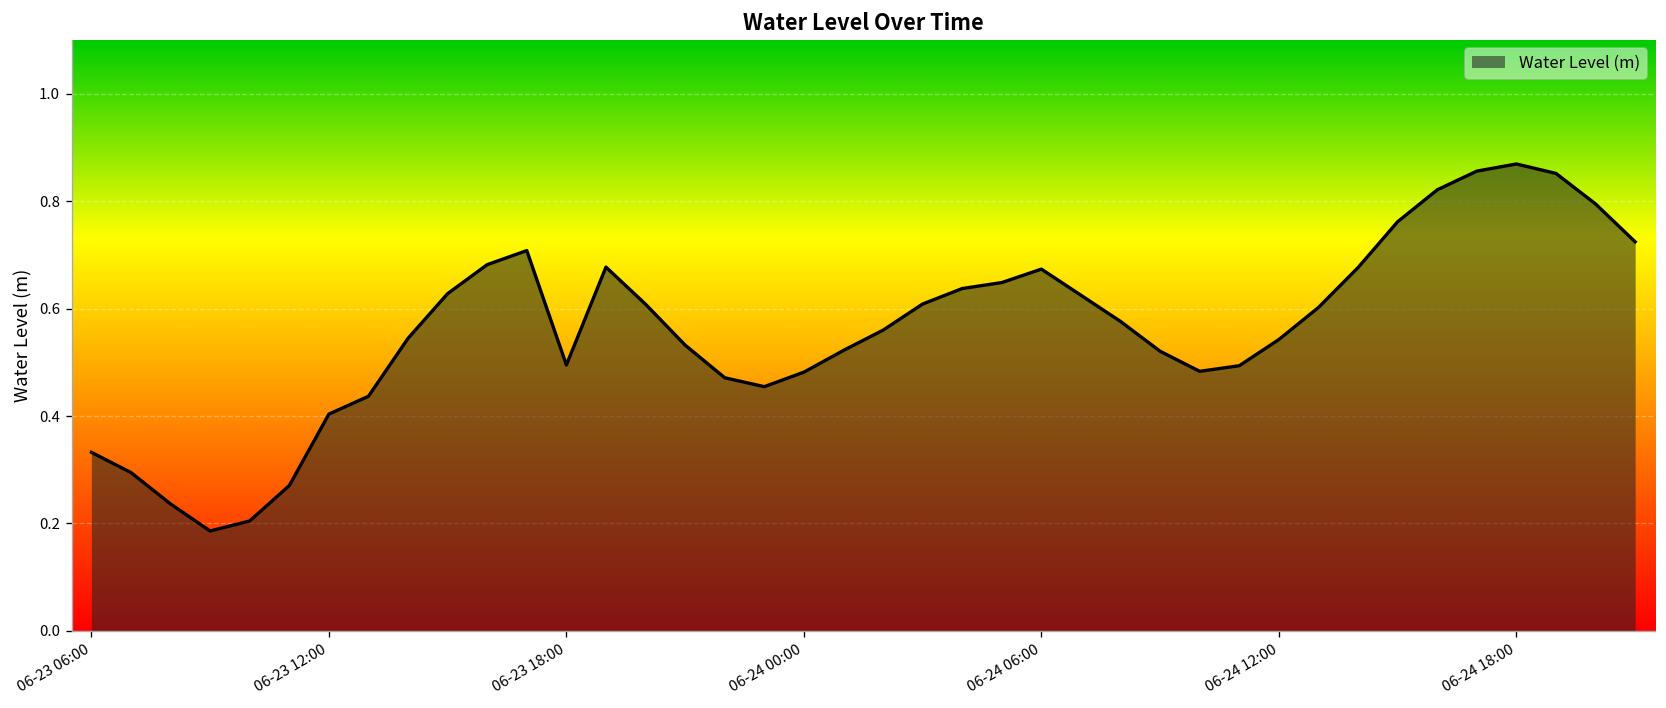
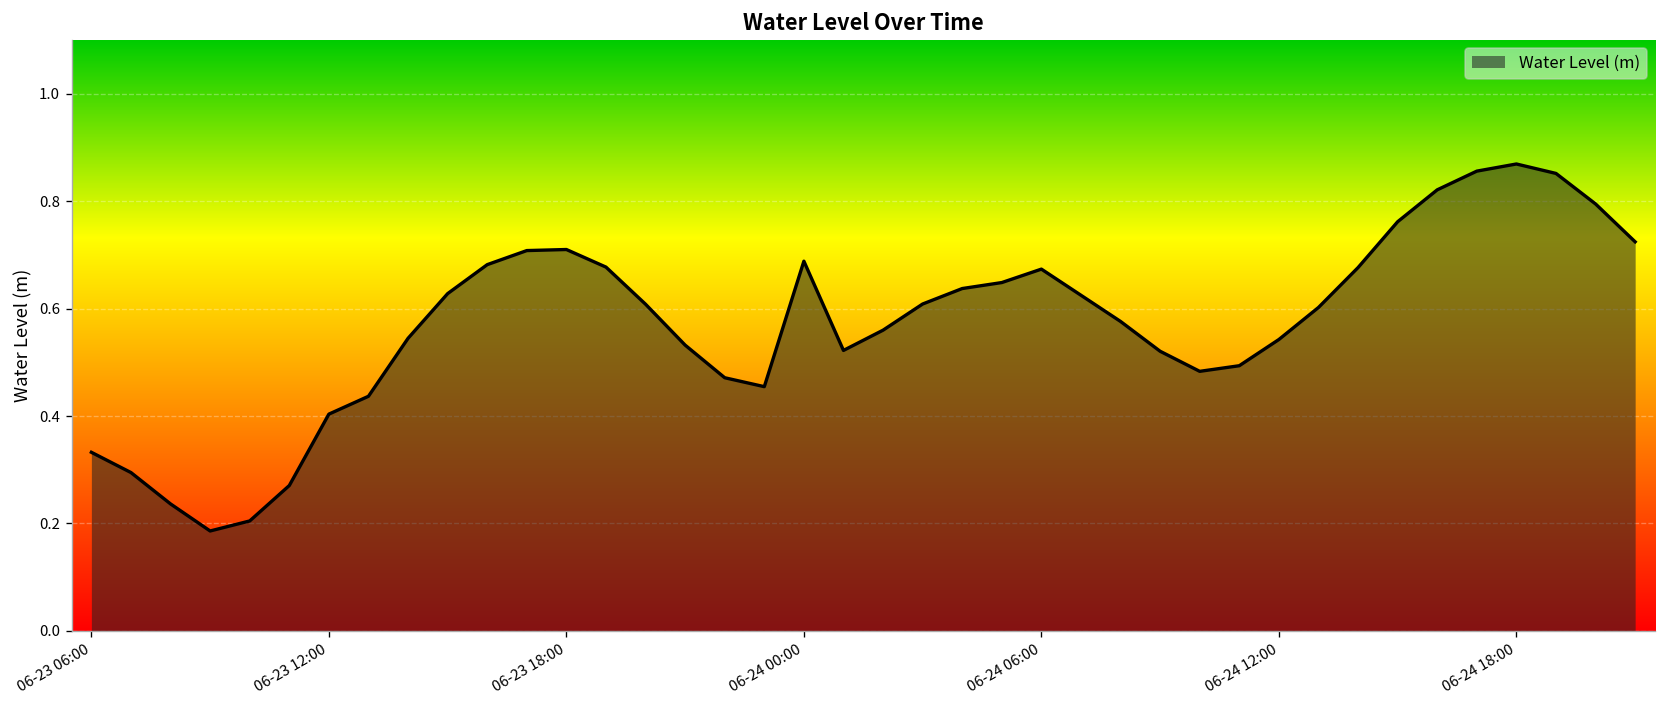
  {
    "06-23 06:00": 0.33,
    "06-23 12:00": 0.40,
-   "06-23 18:00": 0.50,
-   "06-24 00:00": 0.48,
+   "06-23 18:00": 0.71,
+   "06-24 00:00": 0.69,
    "06-24 06:00": 0.67,
    "06-24 12:00": 0.54,
    "06-24 18:00": 0.87
  }
